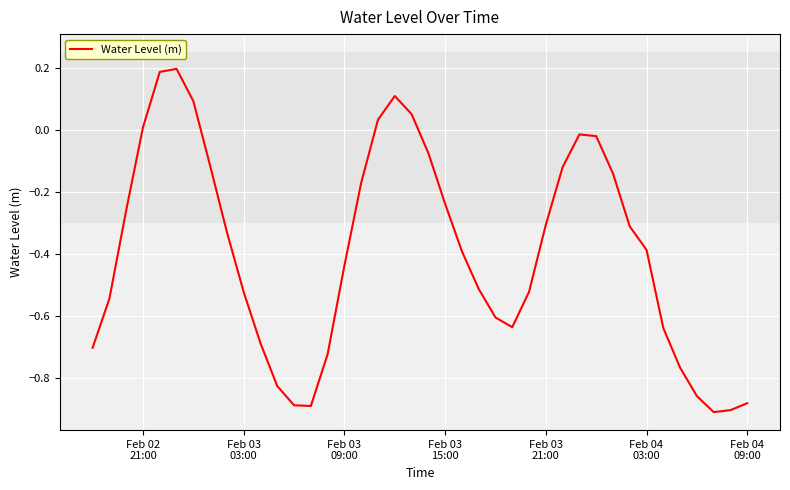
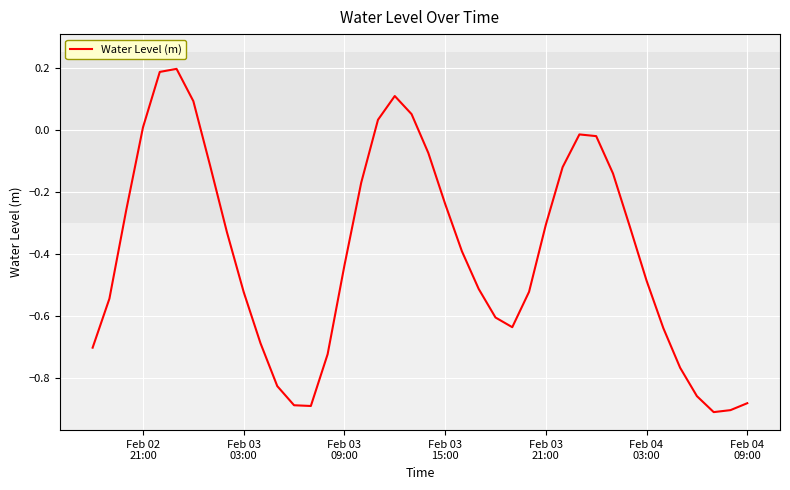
  {
    "Feb 02 21:00": 0.01,
    "Feb 03 03:00": -0.52,
    "Feb 03 09:00": -0.44,
    "Feb 03 15:00": -0.24,
    "Feb 03 21:00": -0.31,
-   "Feb 04 03:00": -0.39,
+   "Feb 04 03:00": -0.49,
    "Feb 04 09:00": -0.88
  }
